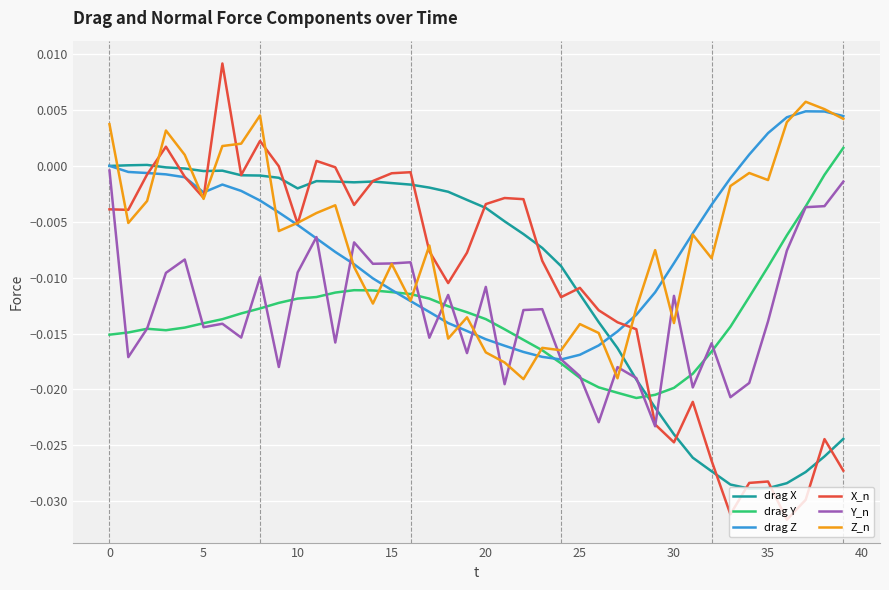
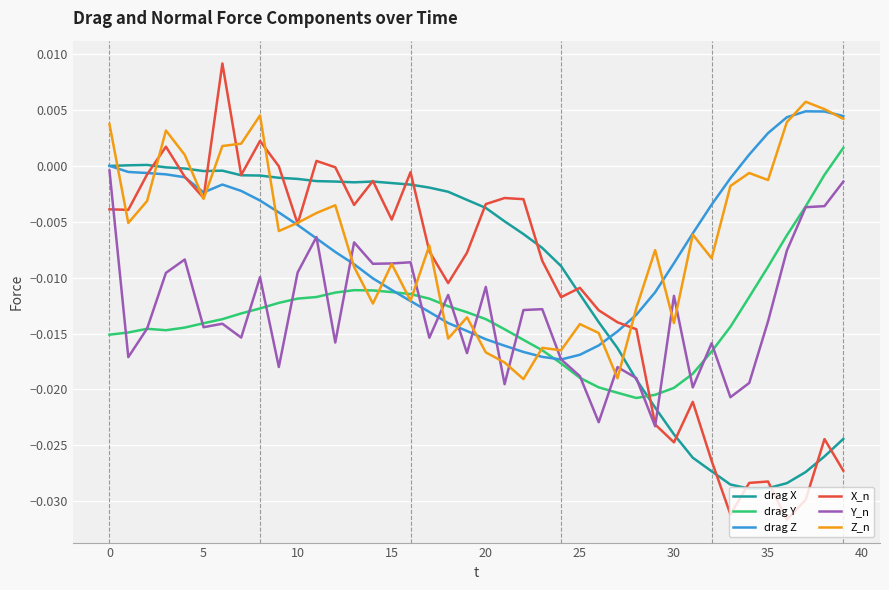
  {
    "drag X": {
      "5": -0.0005,
-     "10": -0.0020,
+     "10": -0.0012,
      "15": -0.0015,
      "20": -0.0038,
      "25": -0.0115,
      "30": -0.0240
    },
    "drag Y": {
      "0": -0.0151,
      "5": -0.0141,
      "10": -0.0119,
      "20": -0.0137,
      "30": -0.0199,
      "35": -0.0090
    },
    "drag Z": {
      "5": -0.0024,
      "20": -0.0155,
      "25": -0.0169,
      "30": -0.0087,
      "35": 0.0029
    },
    "X_n": {
      "0": -0.0039,
-     "15": -0.0007,
+     "15": -0.0048,
      "20": -0.0034,
      "25": -0.0109,
      "30": -0.0247,
      "35": -0.0282
    },
    "Y_n": {
      "0": -0.0004,
      "5": -0.0144,
      "10": -0.0095,
      "20": -0.0108,
      "30": -0.0116,
      "35": -0.0139
    },
    "Z_n": {
      "0": 0.0037,
      "20": -0.0167,
      "25": -0.0142,
      "30": -0.0141,
      "35": -0.0013
    }
  }
